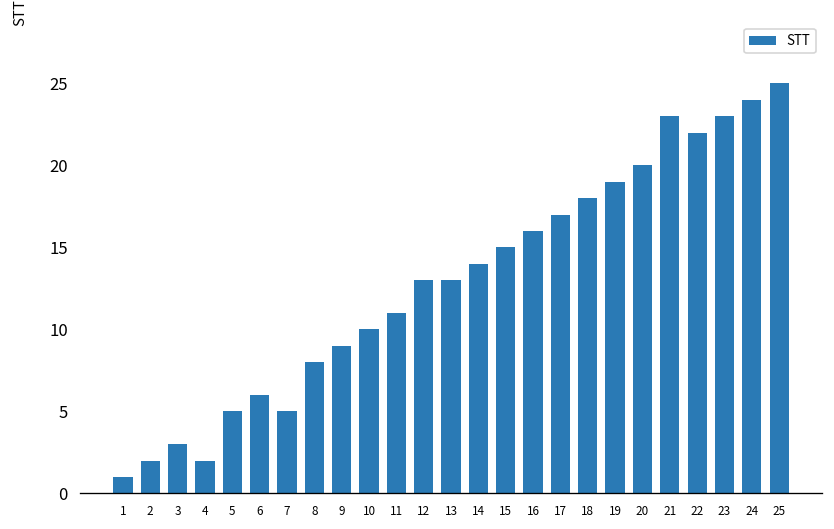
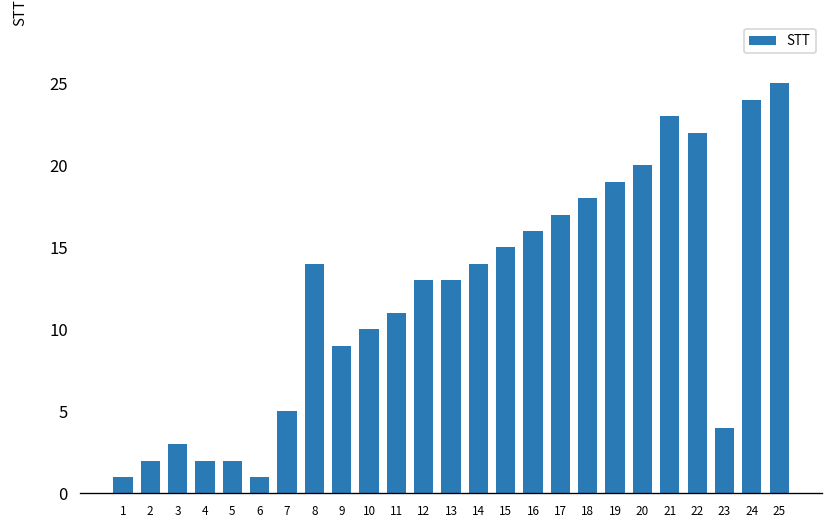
  {
    "1": 1,
    "2": 2,
    "3": 3,
    "4": 2,
-   "5": 5,
-   "6": 6,
+   "5": 2,
+   "6": 1,
    "7": 5,
-   "8": 8,
+   "8": 14,
    "9": 9,
    "10": 10,
    "11": 11,
    "12": 13,
    "13": 13,
    "14": 14,
    "15": 15,
    "16": 16,
    "17": 17,
    "18": 18,
    "19": 19,
    "20": 20,
    "21": 23,
    "22": 22,
-   "23": 23,
+   "23": 4,
    "24": 24,
    "25": 25
  }
